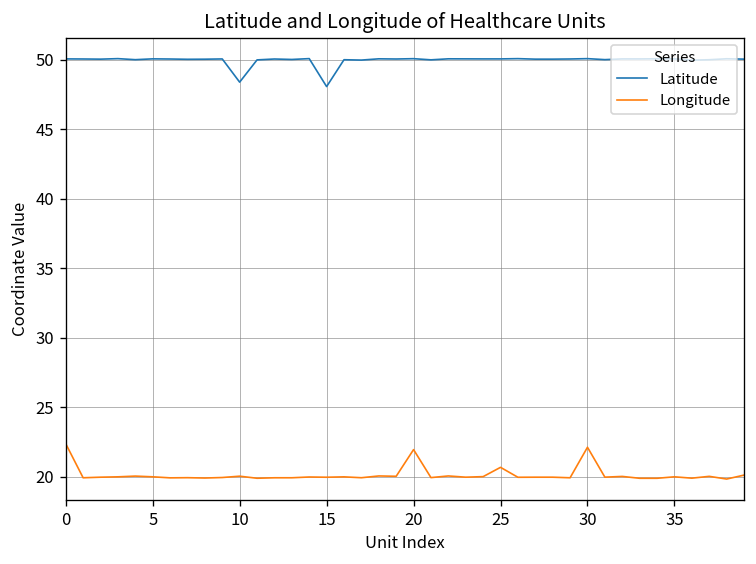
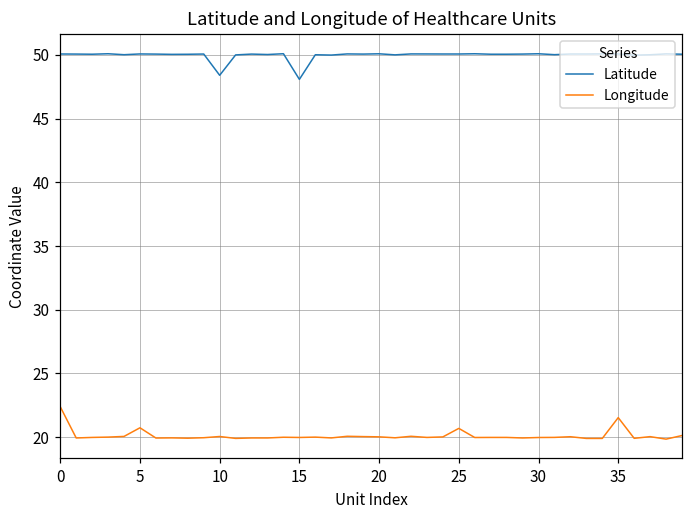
  {
    "Latitude": {
      "0": 50.1,
      "5": 50.1,
      "10": 48.4,
      "15": 48.1,
      "20": 50.1,
      "25": 50.1,
      "30": 50.1
    },
    "Longitude": {
      "0": 22.4,
-     "5": 20.0,
+     "5": 20.7,
      "10": 20.1,
      "15": 20.0,
-     "20": 22.0,
+     "20": 20.0,
      "25": 20.7,
-     "30": 22.1,
-     "35": 20.0
+     "30": 20.0,
+     "35": 21.5
    }
  }
